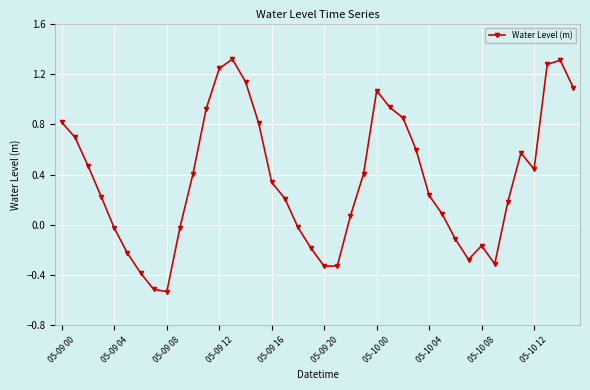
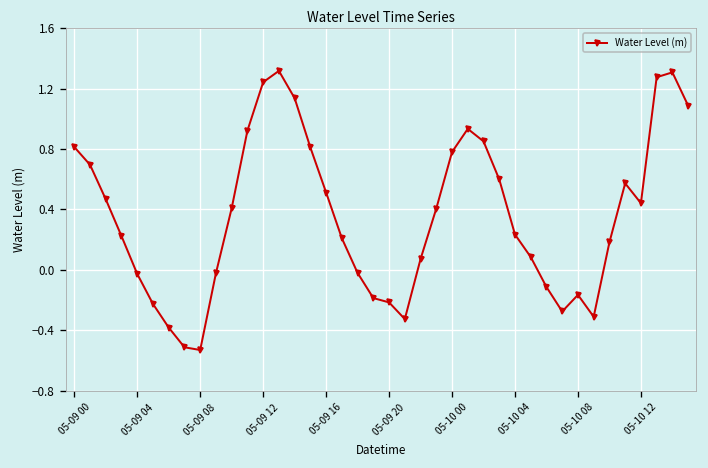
  {
    "05-09 00": 0.81,
    "05-09 04": -0.03,
    "05-09 08": -0.53,
    "05-09 12": 1.24,
-   "05-09 16": 0.34,
-   "05-09 20": -0.33,
-   "05-10 00": 1.07,
+   "05-09 16": 0.51,
+   "05-09 20": -0.22,
+   "05-10 00": 0.78,
    "05-10 04": 0.23,
    "05-10 08": -0.17,
    "05-10 12": 0.44
  }
